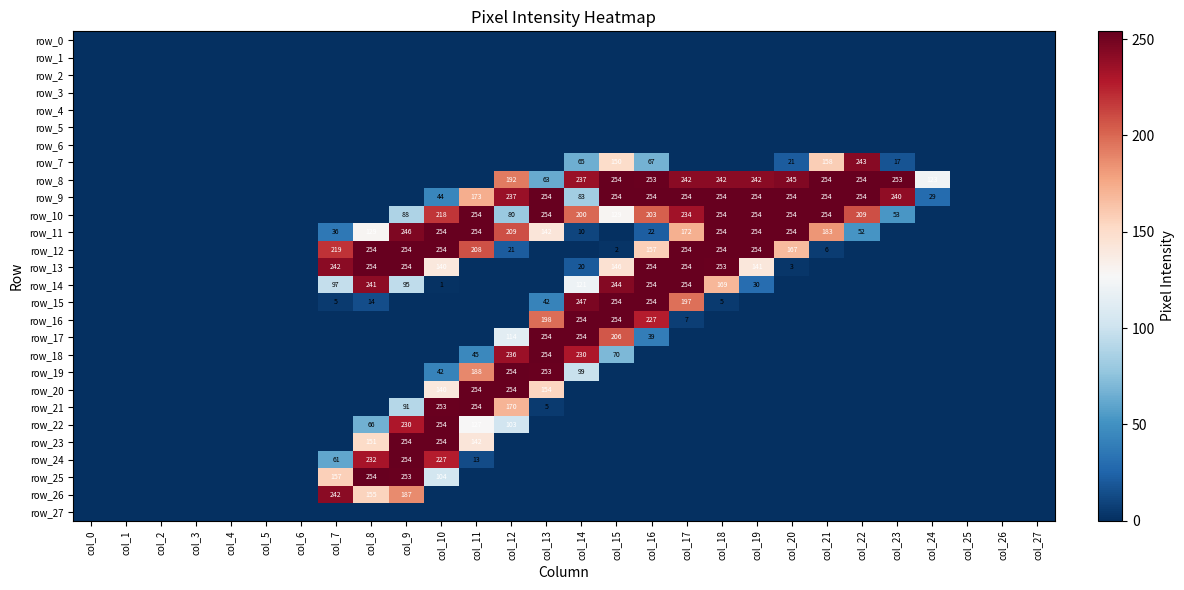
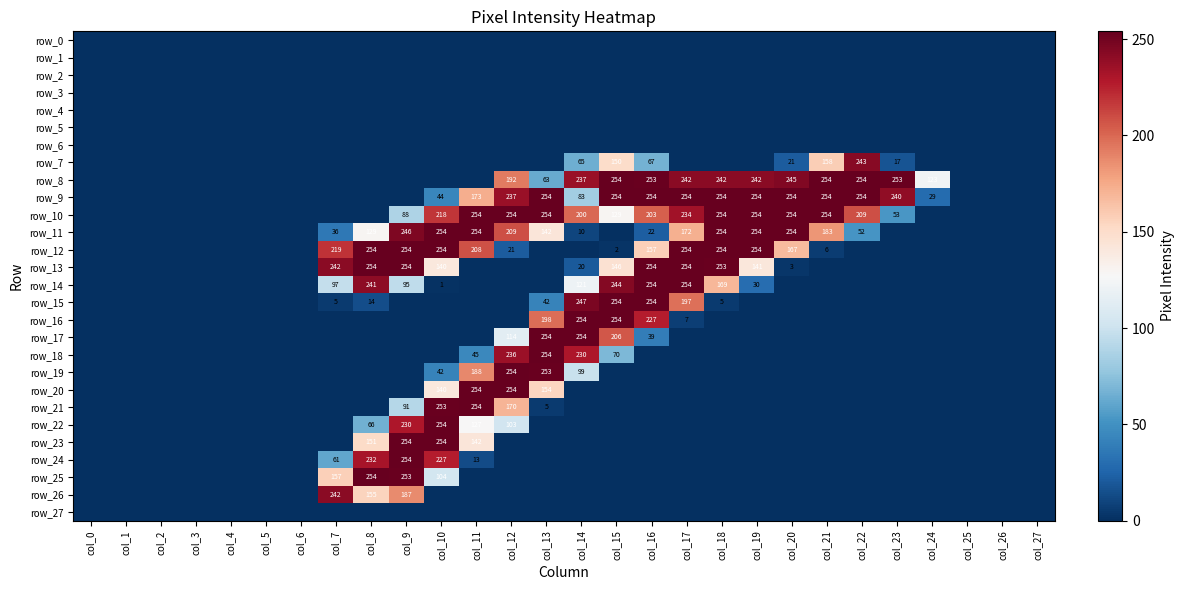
  {
    "row_7": {
      "col_14": 65,
      "col_16": 67,
      "col_20": 21,
      "col_21": 158,
      "col_22": 243,
      "col_23": 17
    },
    "row_8": {
      "col_12": 192,
      "col_13": 63,
      "col_14": 237,
      "col_15": 254,
      "col_16": 253,
      "col_17": 242,
      "col_18": 242,
      "col_19": 242,
      "col_20": 245,
      "col_21": 254,
      "col_22": 254,
      "col_23": 253
    },
    "row_9": {
      "col_10": 44,
      "col_11": 173,
      "col_12": 237,
      "col_13": 254,
      "col_14": 83,
      "col_15": 254,
      "col_16": 254,
      "col_17": 254,
      "col_18": 254,
      "col_19": 254,
      "col_20": 254,
      "col_21": 254,
      "col_22": 254,
      "col_23": 240,
      "col_24": 29
    },
    "row_10": {
      "col_9": 88,
      "col_10": 218,
      "col_11": 254,
-     "col_12": 80,
+     "col_12": 254,
      "col_13": 254,
      "col_14": 200,
      "col_16": 203,
      "col_17": 234,
      "col_18": 254,
      "col_19": 254,
      "col_20": 254,
      "col_21": 254,
      "col_22": 209,
      "col_23": 53
    },
    "row_11": {
      "col_7": 36,
      "col_9": 246,
      "col_10": 254,
      "col_11": 254,
      "col_12": 209,
      "col_14": 10,
      "col_16": 22,
      "col_17": 172,
      "col_18": 254,
      "col_19": 254,
      "col_20": 254,
      "col_21": 183,
      "col_22": 52
    },
    "row_12": {
      "col_7": 219,
      "col_8": 254,
      "col_9": 254,
      "col_10": 254,
      "col_11": 208,
      "col_12": 21,
      "col_15": 2,
      "col_16": 157,
      "col_17": 254,
      "col_18": 254,
      "col_19": 254,
      "col_20": 167,
      "col_21": 6
    },
    "row_13": {
      "col_7": 242,
      "col_8": 254,
      "col_9": 254,
      "col_14": 20,
      "col_16": 254,
      "col_17": 254,
      "col_18": 253,
      "col_20": 3
    },
    "row_14": {
      "col_7": 97,
      "col_8": 241,
      "col_9": 95,
      "col_10": 1,
      "col_15": 244,
      "col_16": 254,
      "col_17": 254,
      "col_18": 169,
      "col_19": 30
    },
    "row_15": {
      "col_7": 5,
      "col_8": 14,
      "col_13": 42,
      "col_14": 247,
      "col_15": 254,
      "col_16": 254,
      "col_17": 197,
      "col_18": 5
    },
    "row_16": {
      "col_13": 198,
      "col_14": 254,
      "col_15": 254,
      "col_16": 227,
      "col_17": 7
    },
    "row_17": {
      "col_13": 254,
      "col_14": 254,
      "col_15": 206,
      "col_16": 39
    },
    "row_18": {
      "col_11": 45,
      "col_12": 236,
      "col_13": 254,
      "col_14": 230,
      "col_15": 70
    },
    "row_19": {
      "col_10": 42,
      "col_11": 188,
      "col_12": 254,
      "col_13": 253,
      "col_14": 99
    },
    "row_20": {
      "col_11": 254,
      "col_12": 254,
      "col_13": 154
    },
    "row_21": {
      "col_9": 91,
      "col_10": 253,
      "col_11": 254,
      "col_12": 170,
      "col_13": 5
    },
    "row_22": {
      "col_8": 66,
      "col_9": 230,
      "col_10": 254
    },
    "row_23": {
      "col_8": 151,
      "col_9": 254,
      "col_10": 254
    },
    "row_24": {
      "col_7": 61,
      "col_8": 232,
      "col_9": 254,
      "col_10": 227,
      "col_11": 13
    },
    "row_25": {
      "col_7": 157,
      "col_8": 254,
      "col_9": 253
    },
    "row_26": {
      "col_7": 242,
      "col_8": 155,
      "col_9": 187
    }
  }
